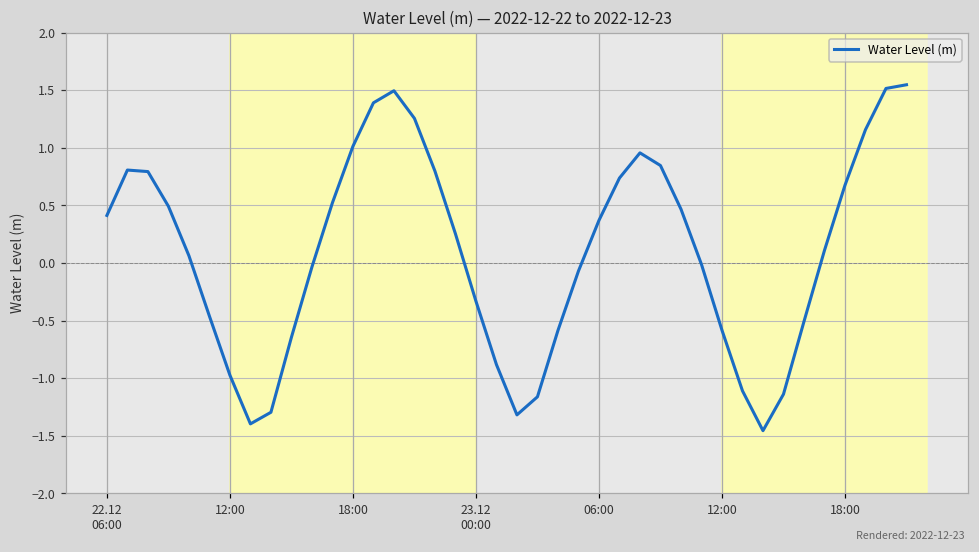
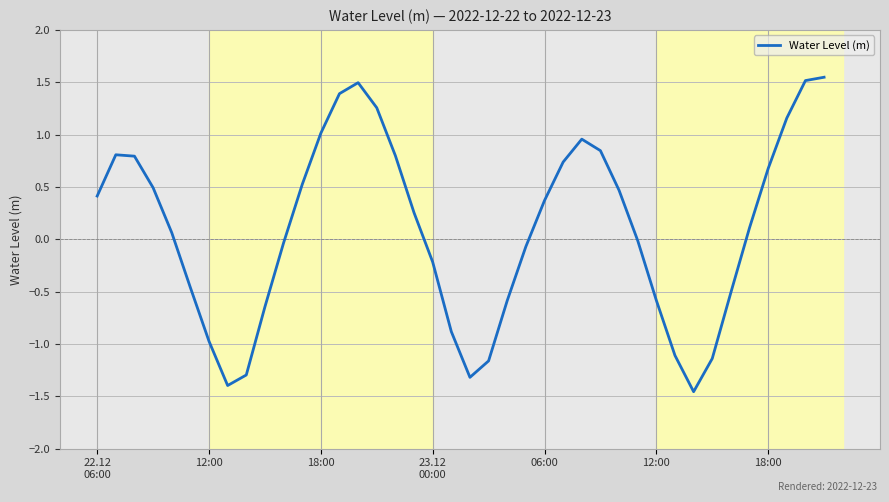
  {
    "22.12 06:00": 0.41,
-   "23.12 00:00": -0.33,
+   "23.12 00:00": -0.22,
    "06:00": 0.37
  }
